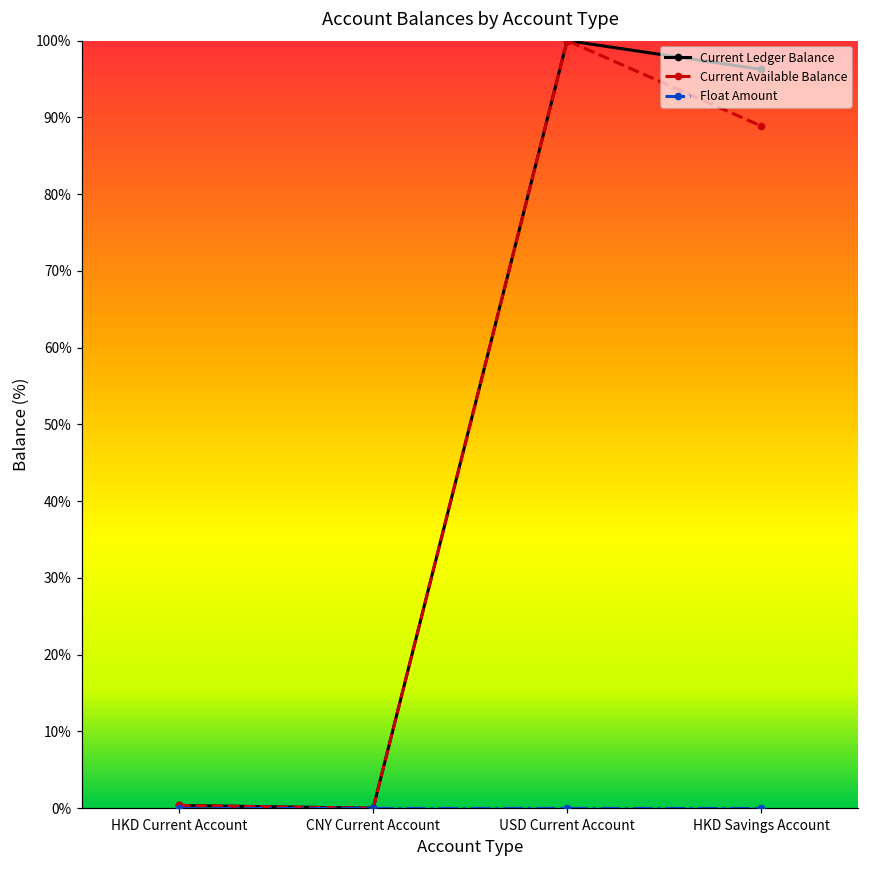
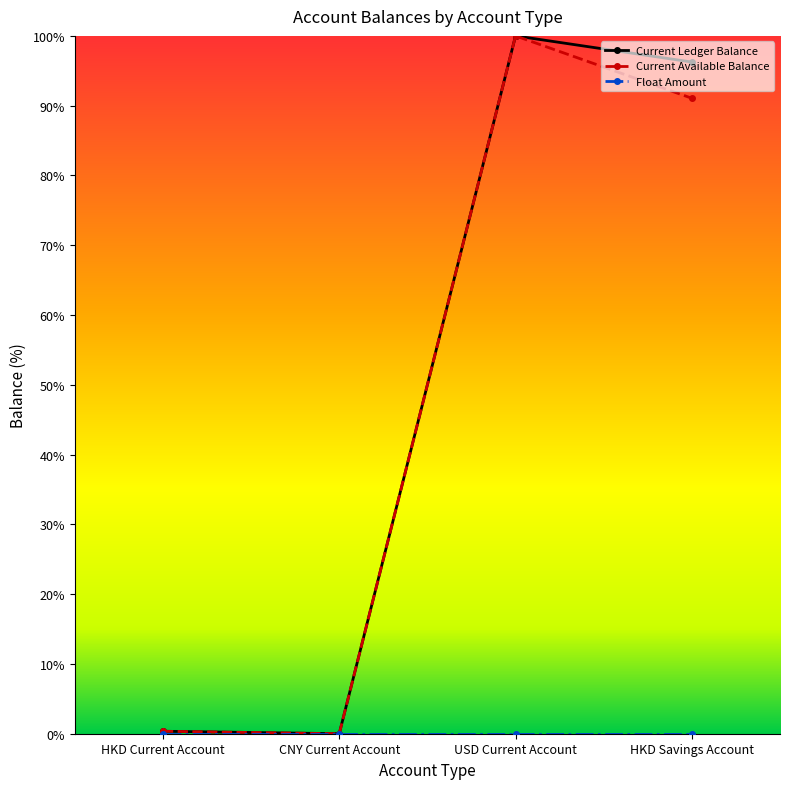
  {
    "Current Available Balance": {
-     "HKD Savings Account": "89%"
+     "HKD Savings Account": "91%"
    },
    "Float Amount": {
      "USD Current Account": "0%",
      "HKD Savings Account": "0%"
    }
  }
